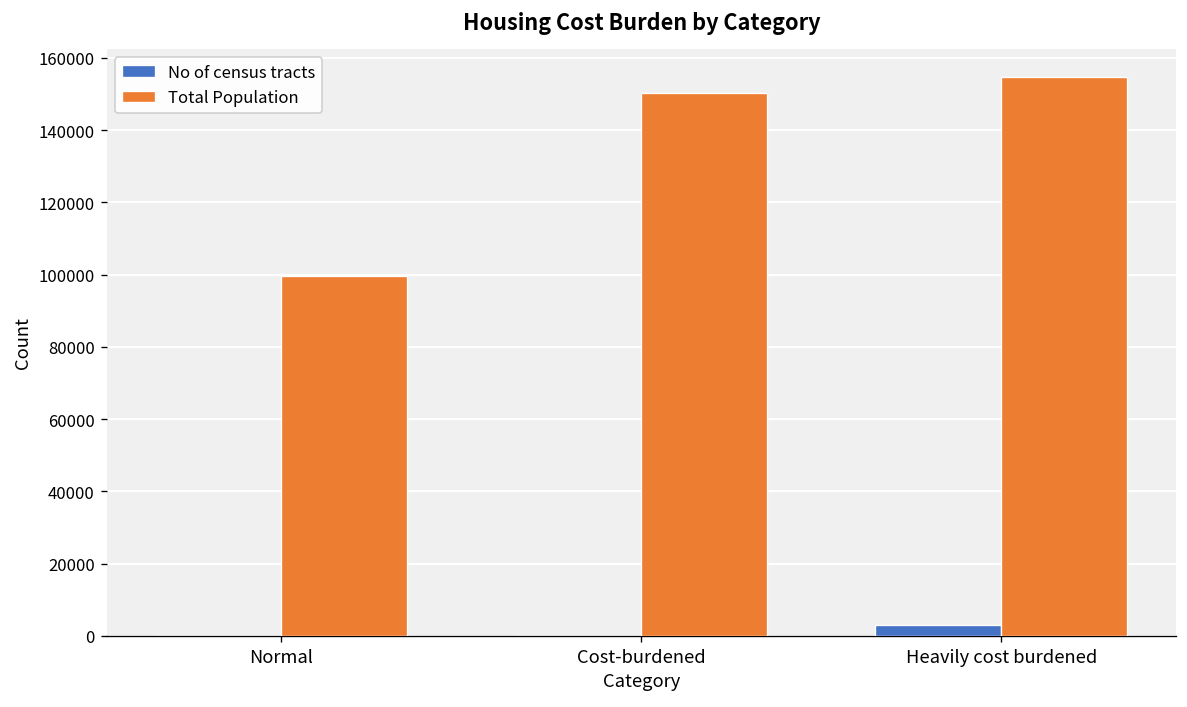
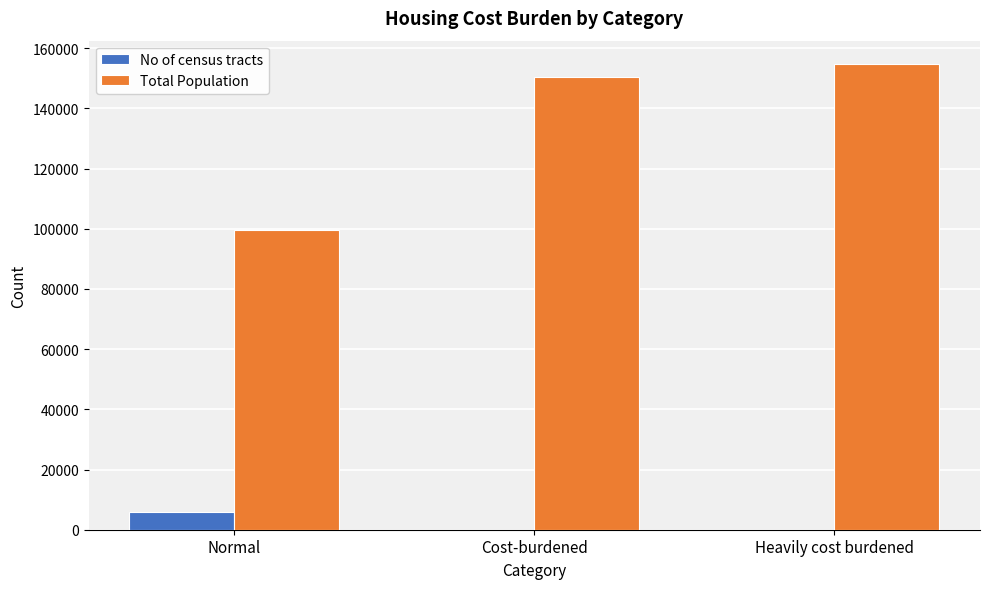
  {
    "No of census tracts": {
-     "Normal": 0,
-     "Heavily cost burdened": 3000
+     "Normal": 6000,
+     "Heavily cost burdened": 0
    },
    "Total Population": {
      "Normal": 100000,
      "Cost-burdened": 150000,
      "Heavily cost burdened": 155000
    }
  }
